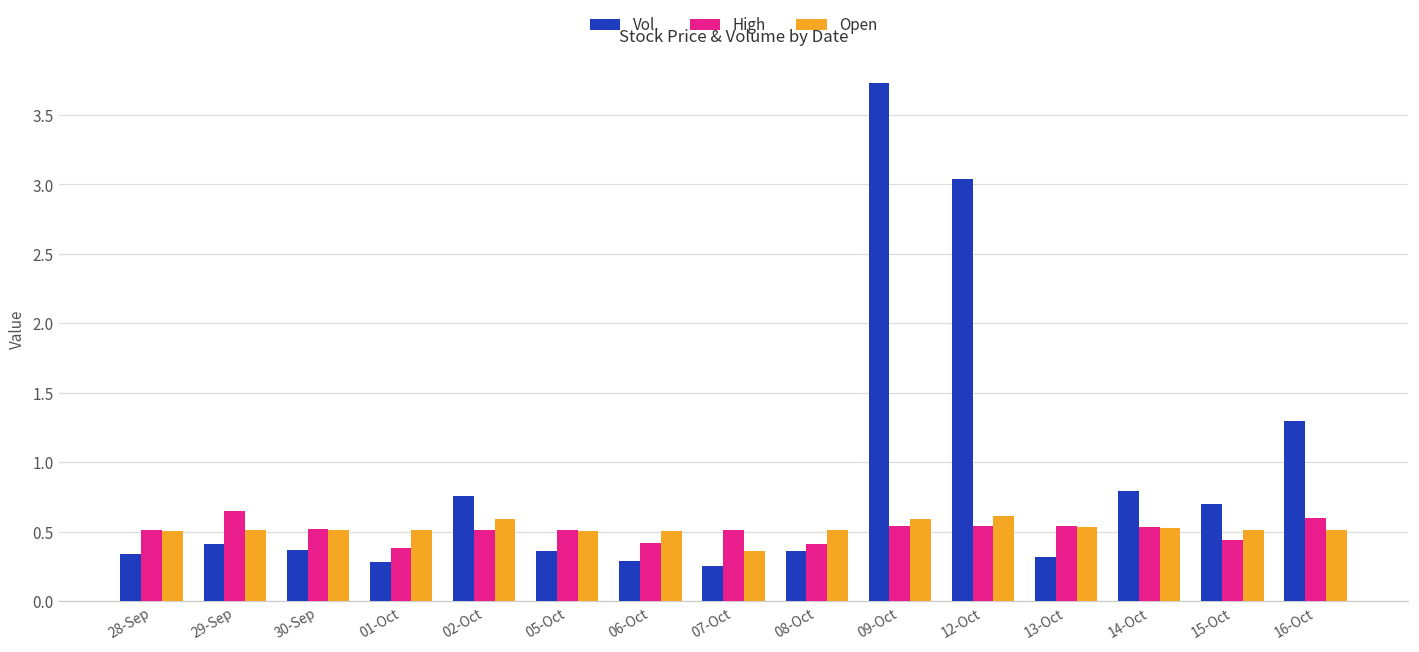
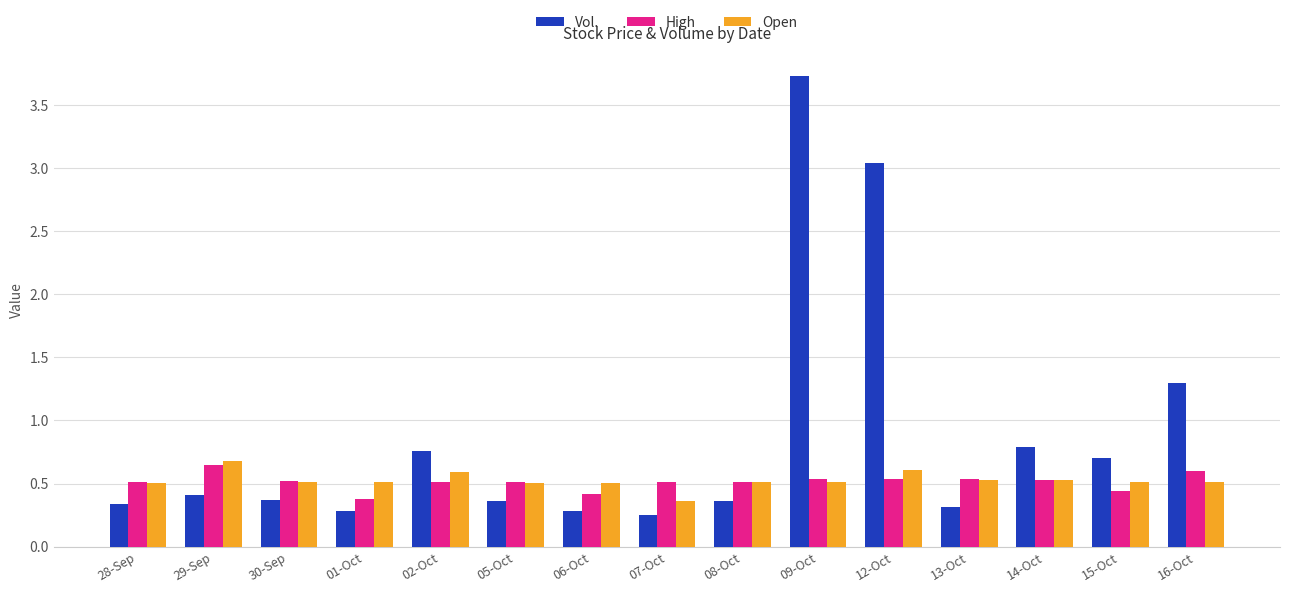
  {
    "Vol.": {
      "28-Sep": 0.34,
      "29-Sep": 0.41,
      "30-Sep": 0.37,
      "01-Oct": 0.28,
      "02-Oct": 0.76,
      "05-Oct": 0.36,
      "06-Oct": 0.29,
      "07-Oct": 0.25,
      "08-Oct": 0.36,
      "09-Oct": 3.73,
      "12-Oct": 3.04,
      "13-Oct": 0.32,
      "14-Oct": 0.79,
      "15-Oct": 0.70,
      "16-Oct": 1.30
    },
    "High": {
      "28-Sep": 0.51,
      "29-Sep": 0.65,
      "30-Sep": 0.52,
      "01-Oct": 0.38,
      "02-Oct": 0.51,
      "05-Oct": 0.52,
      "06-Oct": 0.42,
      "07-Oct": 0.51,
-     "08-Oct": 0.41,
+     "08-Oct": 0.52,
      "09-Oct": 0.54,
      "12-Oct": 0.54,
      "13-Oct": 0.54,
      "14-Oct": 0.53,
      "15-Oct": 0.44,
      "16-Oct": 0.60
    },
    "Open": {
      "28-Sep": 0.51,
-     "29-Sep": 0.51,
+     "29-Sep": 0.68,
      "30-Sep": 0.52,
      "01-Oct": 0.51,
      "02-Oct": 0.59,
      "05-Oct": 0.51,
      "06-Oct": 0.51,
      "07-Oct": 0.36,
      "08-Oct": 0.51,
-     "09-Oct": 0.59,
+     "09-Oct": 0.51,
      "12-Oct": 0.61,
      "13-Oct": 0.53,
      "14-Oct": 0.53,
      "15-Oct": 0.52,
      "16-Oct": 0.52
    }
  }
